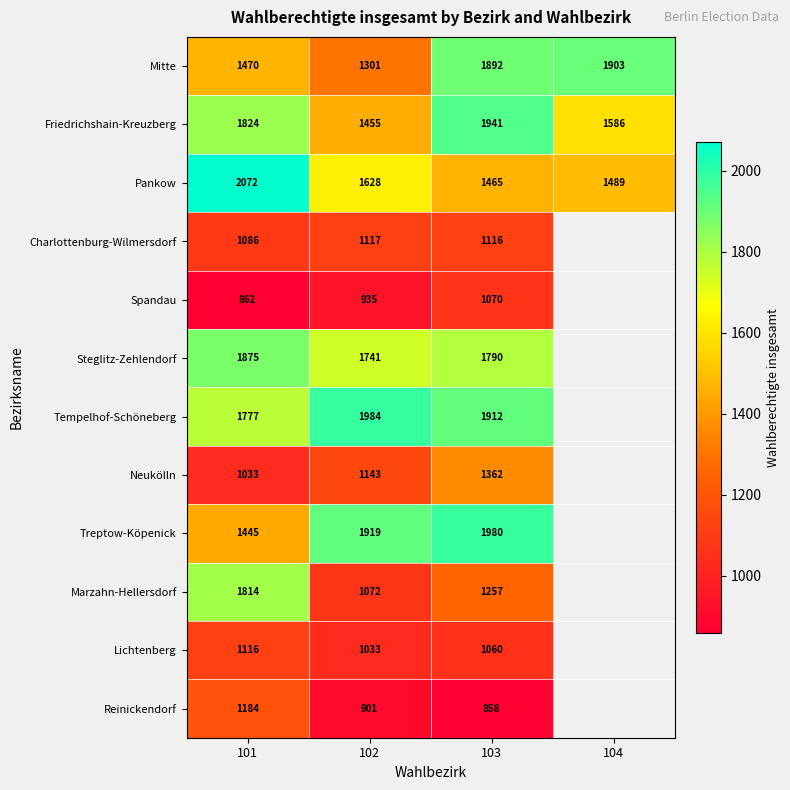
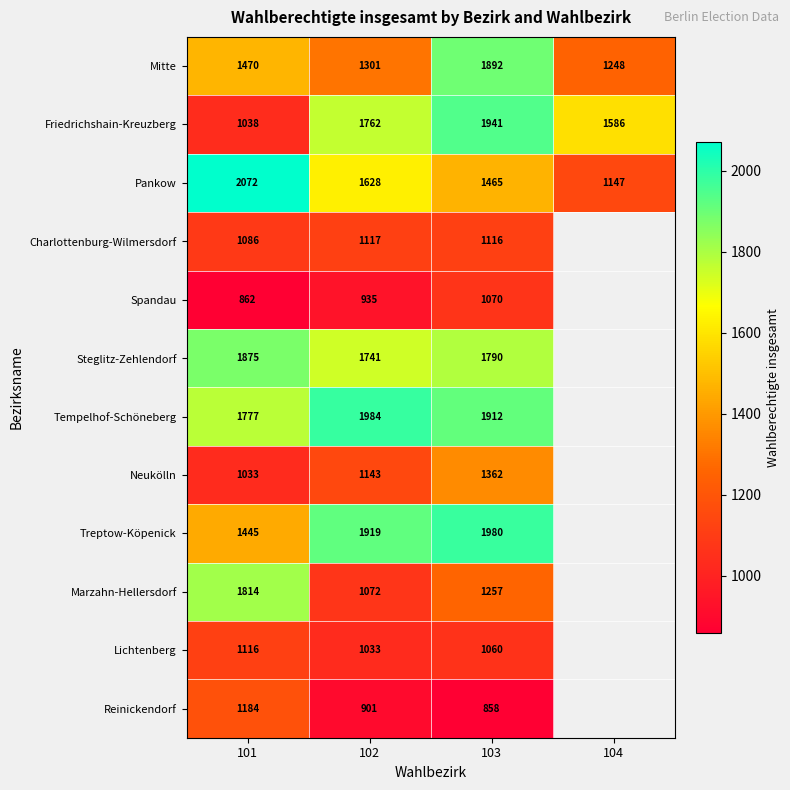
  {
    "Mitte": {
      "101": 1470,
      "102": 1301,
      "103": 1892,
-     "104": 1903
+     "104": 1248
    },
    "Friedrichshain-Kreuzberg": {
-     "101": 1824,
-     "102": 1455,
+     "101": 1038,
+     "102": 1762,
      "103": 1941,
      "104": 1586
    },
    "Pankow": {
      "101": 2072,
      "102": 1628,
      "103": 1465,
-     "104": 1489
+     "104": 1147
    },
    "Charlottenburg-Wilmersdorf": {
      "101": 1086,
      "102": 1117,
      "103": 1116
    },
    "Spandau": {
      "101": 862,
      "102": 935,
      "103": 1070
    },
    "Steglitz-Zehlendorf": {
      "101": 1875,
      "102": 1741,
      "103": 1790
    },
    "Tempelhof-Schöneberg": {
      "101": 1777,
      "102": 1984,
      "103": 1912
    },
    "Neukölln": {
      "101": 1033,
      "102": 1143,
      "103": 1362
    },
    "Treptow-Köpenick": {
      "101": 1445,
      "102": 1919,
      "103": 1980
    },
    "Marzahn-Hellersdorf": {
      "101": 1814,
      "102": 1072,
      "103": 1257
    },
    "Lichtenberg": {
      "101": 1116,
      "102": 1033,
      "103": 1060
    },
    "Reinickendorf": {
      "101": 1184,
      "102": 901,
      "103": 858
    }
  }
